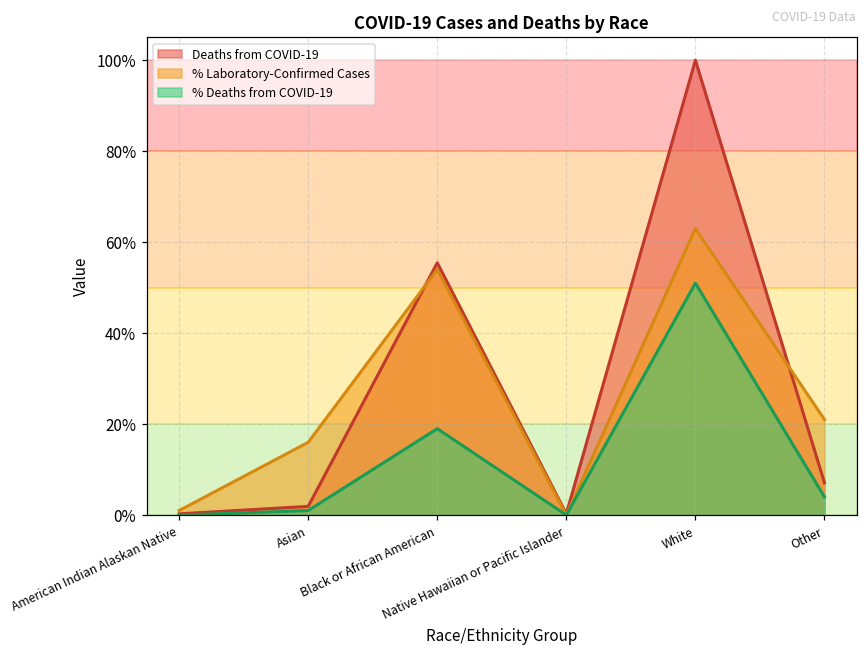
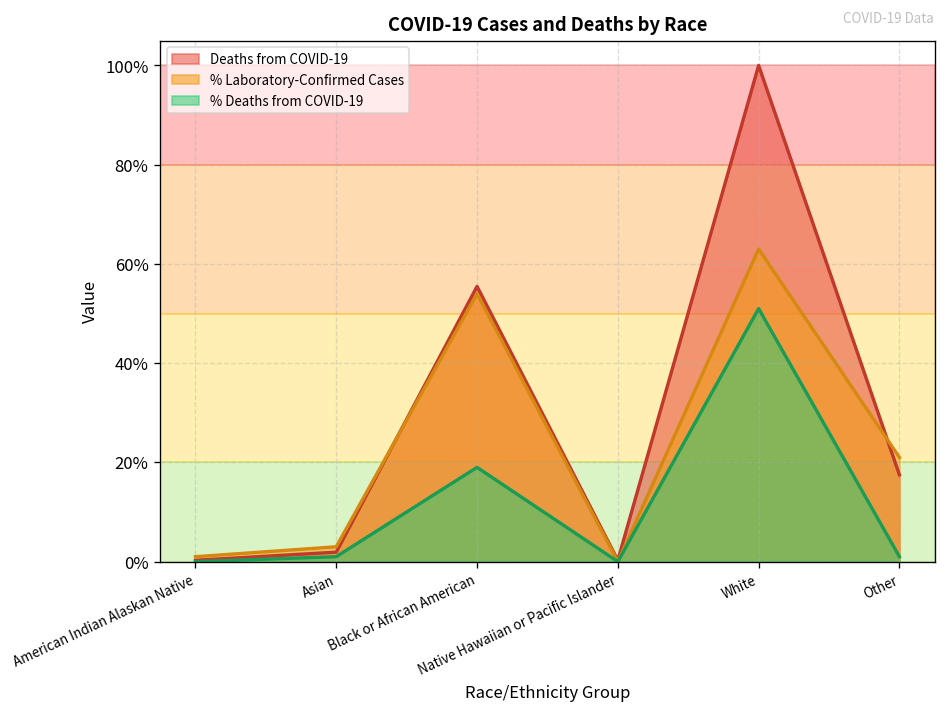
  {
    "Deaths from COVID-19": {
      "Asian": "2%",
      "Black or African American": "55%",
      "White": "100%",
-     "Other": "7%"
+     "Other": "17%"
    },
    "% Laboratory-Confirmed Cases": {
      "American Indian Alaskan Native": "1%",
-     "Asian": "16%",
+     "Asian": "3%",
      "Black or African American": "54%",
      "White": "63%",
      "Other": "21%"
    },
    "% Deaths from COVID-19": {
      "Asian": "1%",
      "Black or African American": "19%",
      "White": "51%",
-     "Other": "4%"
+     "Other": "1%"
    }
  }
